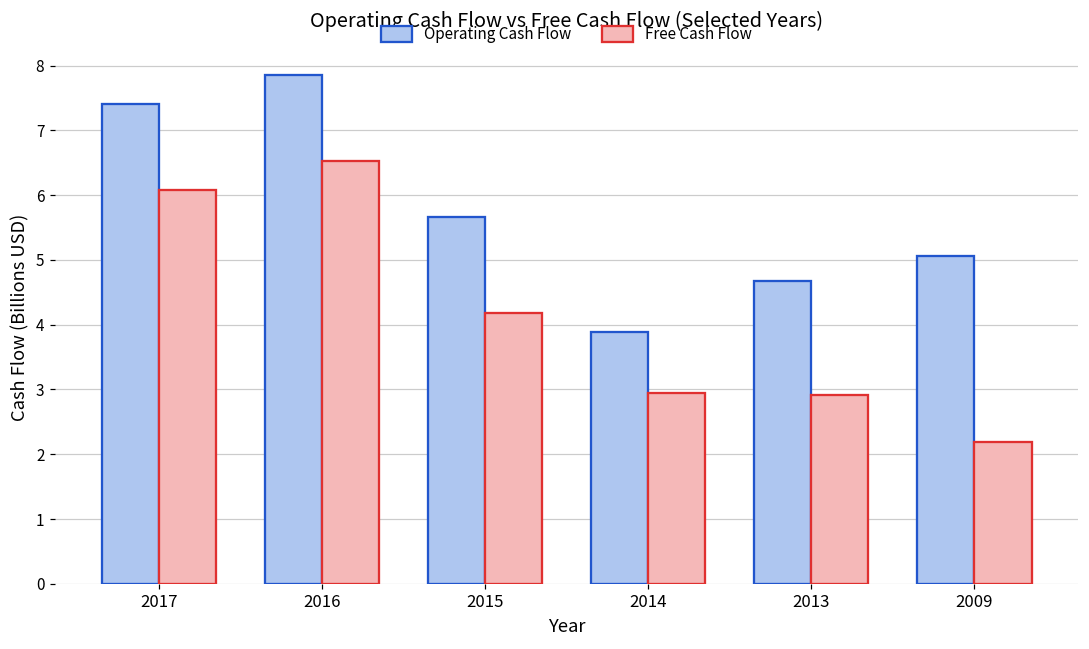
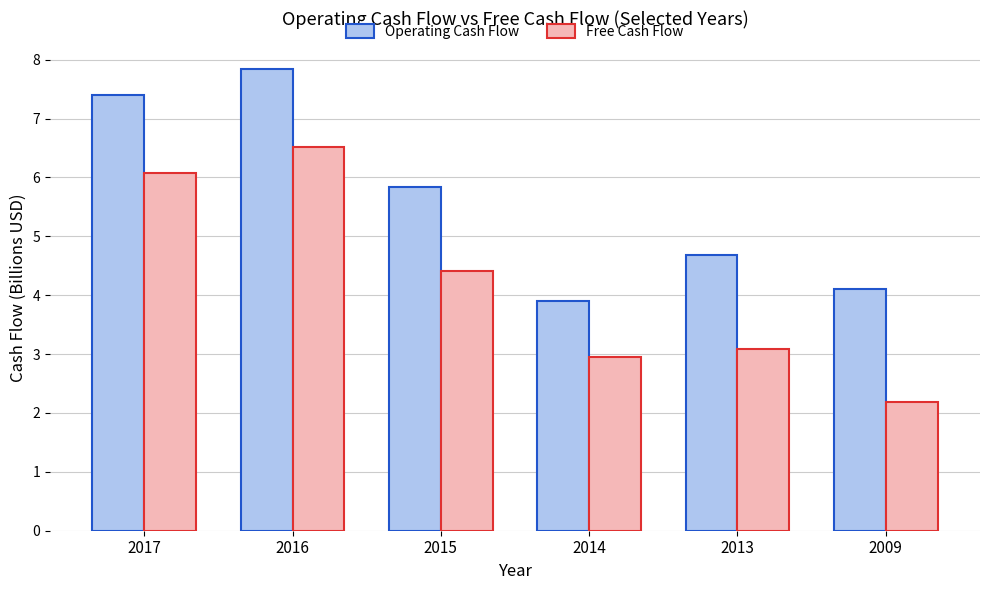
  {
    "Operating Cash Flow": {
      "2017": 7.4,
      "2016": 7.8,
-     "2015": 5.7,
+     "2015": 5.8,
      "2014": 3.9,
      "2013": 4.7,
-     "2009": 5.1
+     "2009": 4.1
    },
    "Free Cash Flow": {
      "2017": 6.1,
      "2016": 6.5,
-     "2015": 4.2,
+     "2015": 4.4,
      "2014": 3.0,
-     "2013": 2.9,
+     "2013": 3.1,
      "2009": 2.2
    }
  }
